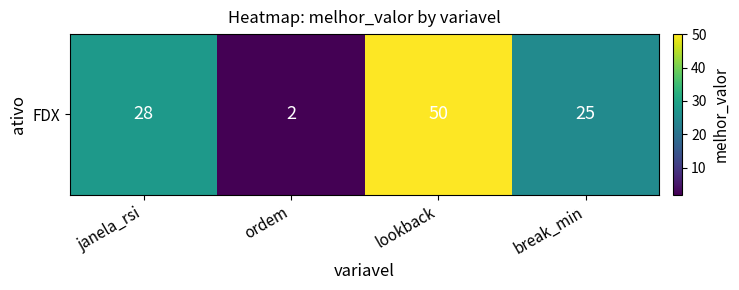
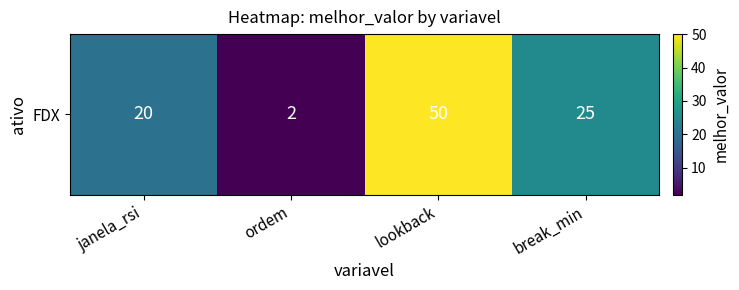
  {
    "FDX": {
-     "janela_rsi": 28,
+     "janela_rsi": 20,
      "ordem": 2,
      "lookback": 50,
      "break_min": 25
    }
  }
